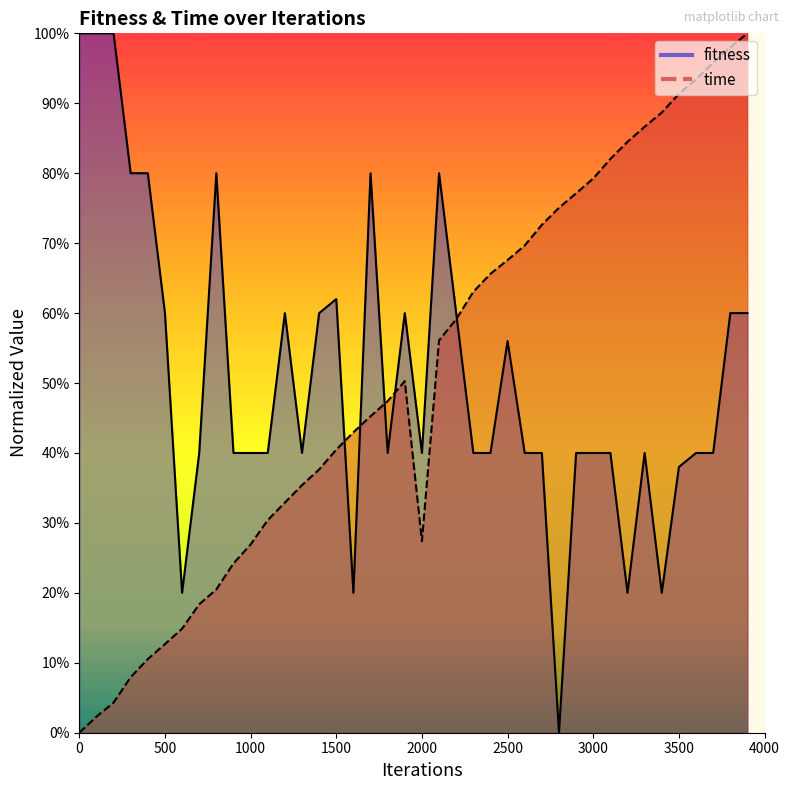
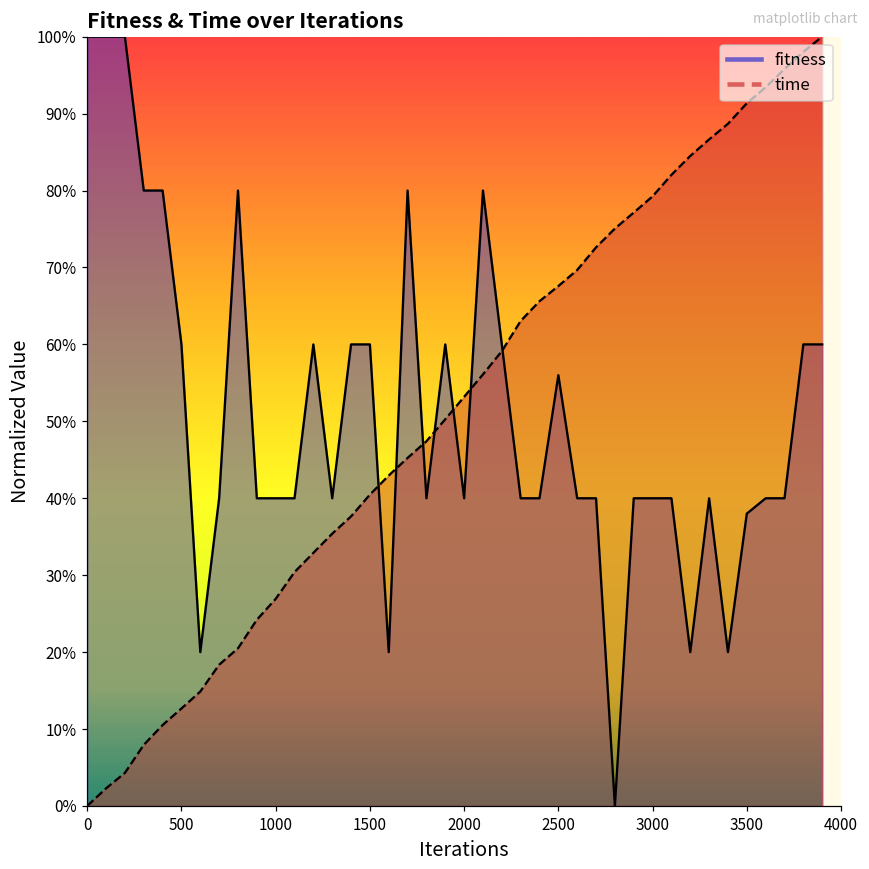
  {
    "fitness": {
      "0": "100%",
      "500": "60%",
      "1000": "40%",
-     "1500": "62%",
+     "1500": "60%",
      "2000": "40%",
      "2500": "56%",
      "3000": "40%",
      "3500": "38%"
    },
    "time": {
      "0": "0%",
      "500": "13%",
      "1000": "27%",
      "1500": "40%",
-     "2000": "27%",
+     "2000": "53%",
      "2500": "68%",
      "3000": "79%"
    }
  }
